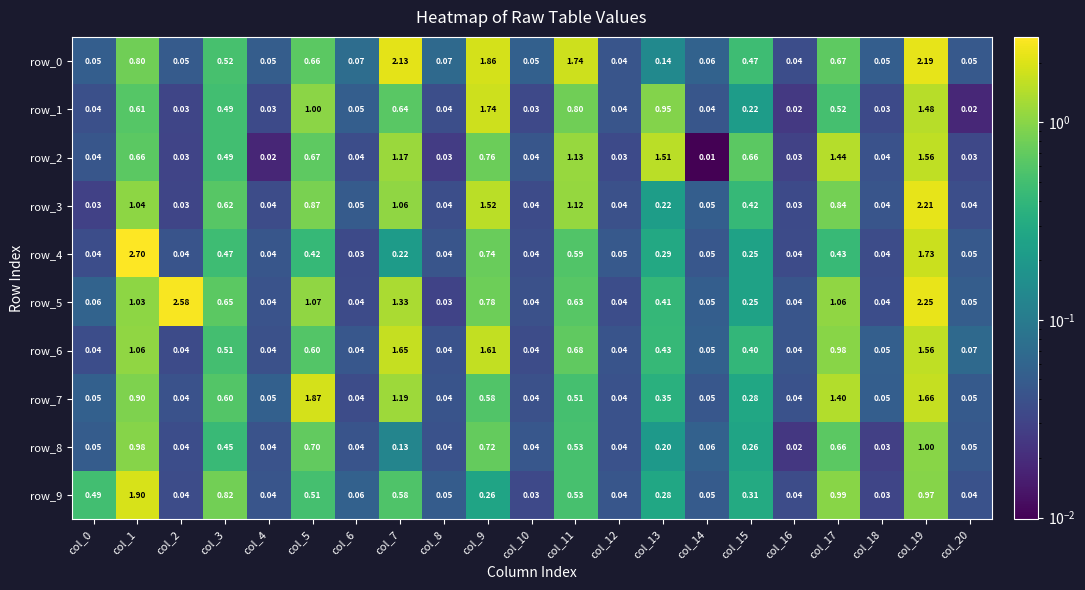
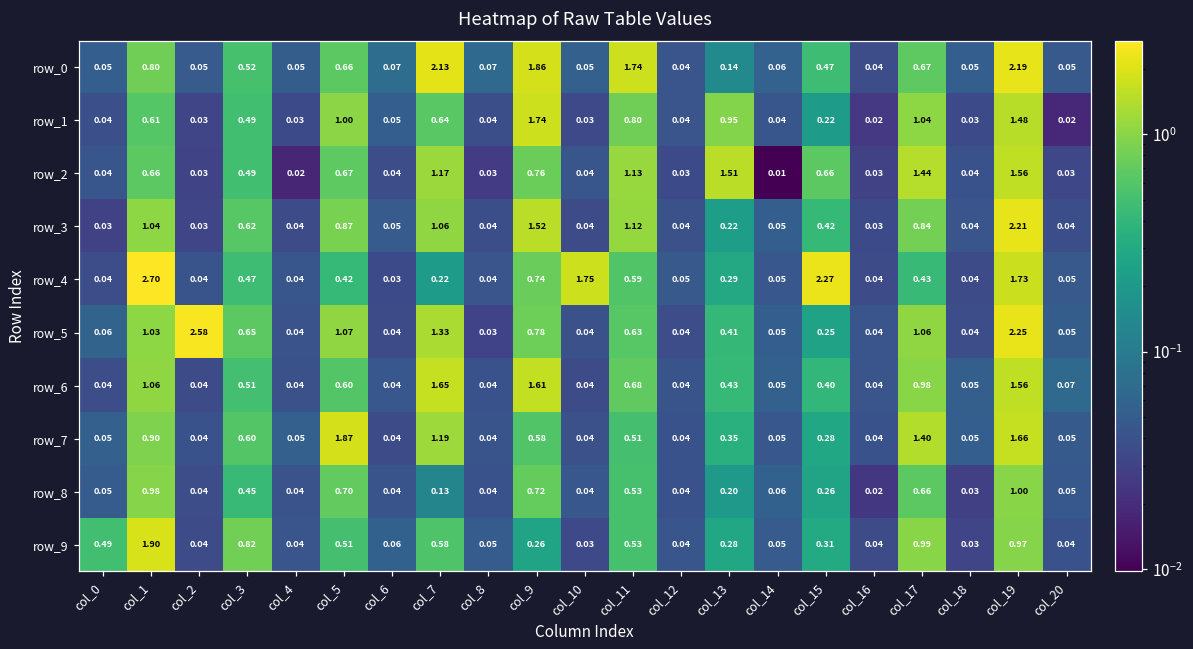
  {
    "row_1": {
      "col_0": 0.04,
      "col_1": 0.61,
      "col_2": 0.03,
      "col_3": 0.49,
      "col_4": 0.03,
      "col_5": 1.00,
      "col_6": 0.05,
      "col_7": 0.64,
      "col_8": 0.04,
      "col_9": 1.74,
      "col_10": 0.03,
      "col_11": 0.80,
      "col_12": 0.04,
      "col_13": 0.95,
      "col_14": 0.04,
      "col_15": 0.22,
      "col_16": 0.02,
-     "col_17": 0.52,
+     "col_17": 1.04,
      "col_18": 0.03,
      "col_19": 1.48,
      "col_20": 0.02
    },
    "row_4": {
      "col_0": 0.04,
      "col_1": 2.70,
      "col_2": 0.04,
      "col_3": 0.47,
      "col_4": 0.04,
      "col_5": 0.42,
      "col_6": 0.03,
      "col_7": 0.22,
      "col_8": 0.04,
      "col_9": 0.74,
-     "col_10": 0.04,
+     "col_10": 1.75,
      "col_11": 0.59,
      "col_12": 0.05,
      "col_13": 0.29,
      "col_14": 0.05,
-     "col_15": 0.25,
+     "col_15": 2.27,
      "col_16": 0.04,
      "col_17": 0.43,
      "col_18": 0.04,
      "col_19": 1.73,
      "col_20": 0.05
    }
  }
